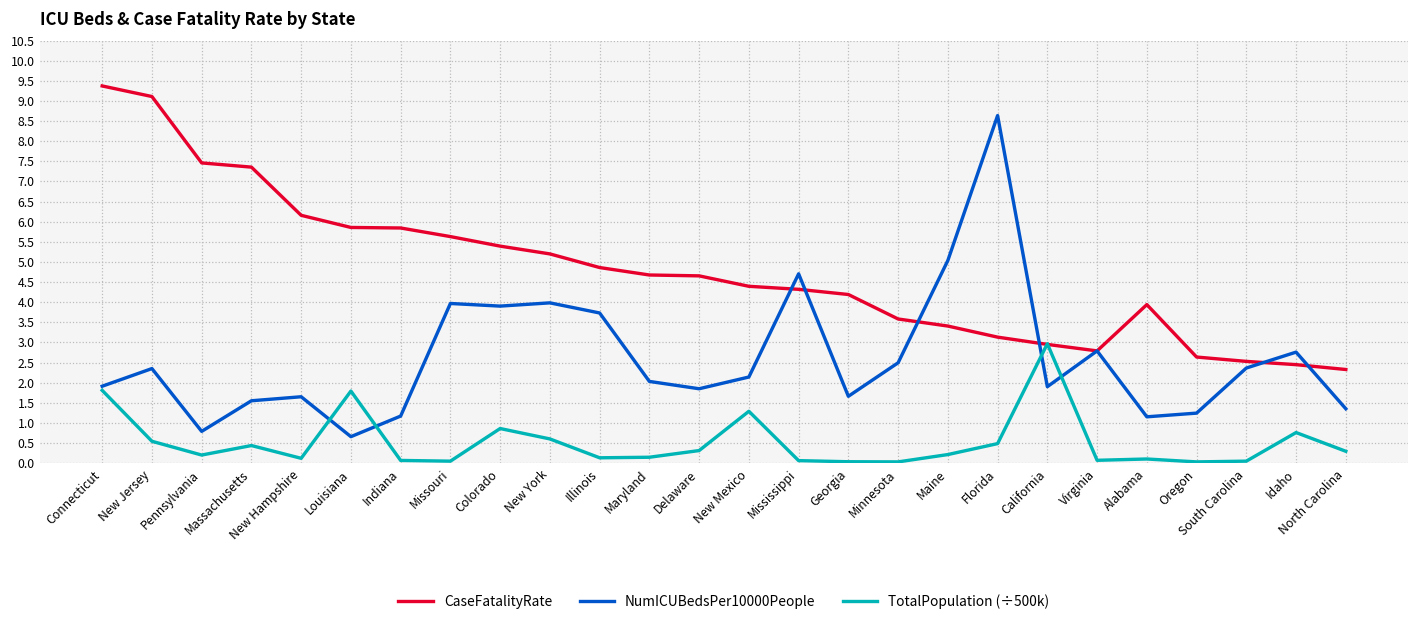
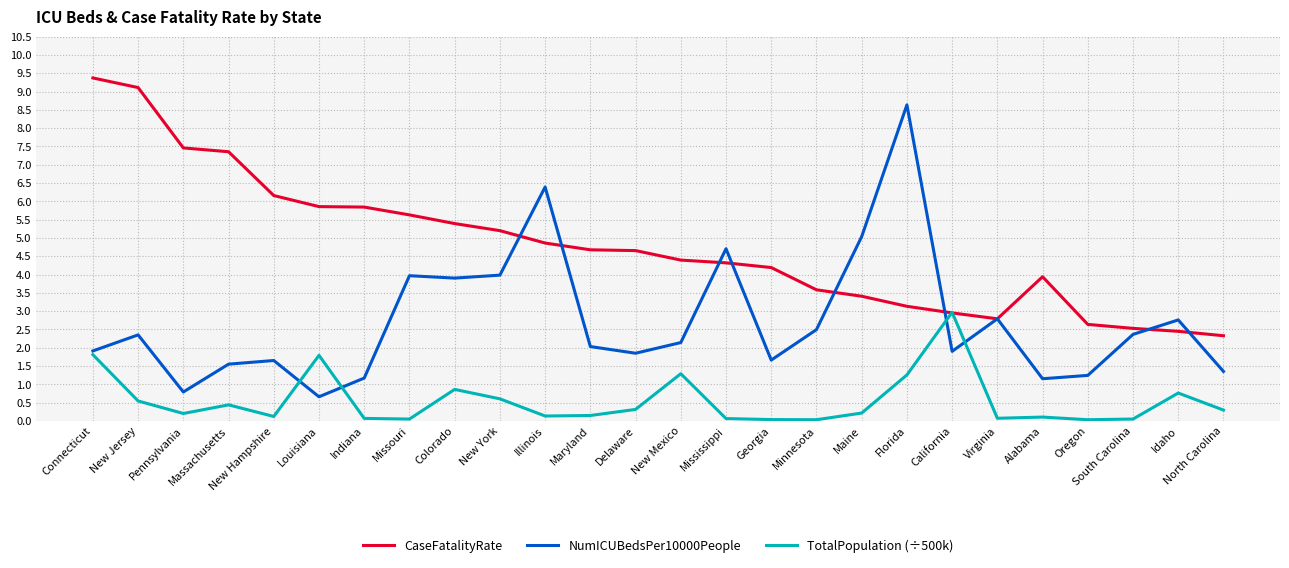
  {
    "CaseFatalityRate": {
      "Connecticut": 9.4,
      "New Jersey": 9.1,
      "Pennsylvania": 7.5,
      "Massachusetts": 7.4,
      "New Hampshire": 6.2,
      "Louisiana": 5.9,
      "Indiana": 5.8,
      "Missouri": 5.6,
      "Colorado": 5.4,
      "New York": 5.2,
      "Illinois": 4.9,
      "Maryland": 4.7,
      "Delaware": 4.7,
      "New Mexico": 4.4,
      "Mississippi": 4.3,
      "Georgia": 4.2,
      "Minnesota": 3.6,
      "Maine": 3.4,
      "Florida": 3.1,
      "Alabama": 3.9,
      "Oregon": 2.6,
      "South Carolina": 2.5,
      "Idaho": 2.4,
      "North Carolina": 2.3
    },
    "NumICUBedsPer10000People": {
      "Connecticut": 1.9,
      "New Jersey": 2.4,
      "Pennsylvania": 0.8,
      "Massachusetts": 1.6,
      "New Hampshire": 1.7,
      "Louisiana": 0.7,
      "Indiana": 1.2,
      "Missouri": 4.0,
      "Colorado": 3.9,
      "New York": 4.0,
-     "Illinois": 3.7,
+     "Illinois": 6.4,
      "Maryland": 2.0,
      "Delaware": 1.8,
      "New Mexico": 2.1,
      "Mississippi": 4.7,
      "Georgia": 1.7,
      "Minnesota": 2.5,
      "Maine": 5.0,
      "Florida": 8.6,
      "California": 1.9,
      "Alabama": 1.2,
      "Oregon": 1.2,
      "South Carolina": 2.4,
      "Idaho": 2.8,
      "North Carolina": 1.4
    },
    "TotalPopulation (÷500k)": {
      "Connecticut": 1.8,
      "New Jersey": 0.5,
      "Pennsylvania": 0.2,
      "Massachusetts": 0.4,
      "New Hampshire": 0.1,
      "Louisiana": 1.8,
      "Indiana": 0.1,
      "Missouri": 0.1,
      "Colorado": 0.9,
      "New York": 0.6,
      "Illinois": 0.1,
      "Maryland": 0.1,
      "Delaware": 0.3,
      "New Mexico": 1.3,
      "Mississippi": 0.1,
      "Georgia": 0.0,
      "Minnesota": 0.0,
      "Maine": 0.2,
-     "Florida": 0.5,
+     "Florida": 1.3,
      "Virginia": 0.1,
      "Alabama": 0.1,
      "Oregon": 0.0,
      "South Carolina": 0.1,
      "Idaho": 0.8,
      "North Carolina": 0.3
    }
  }
